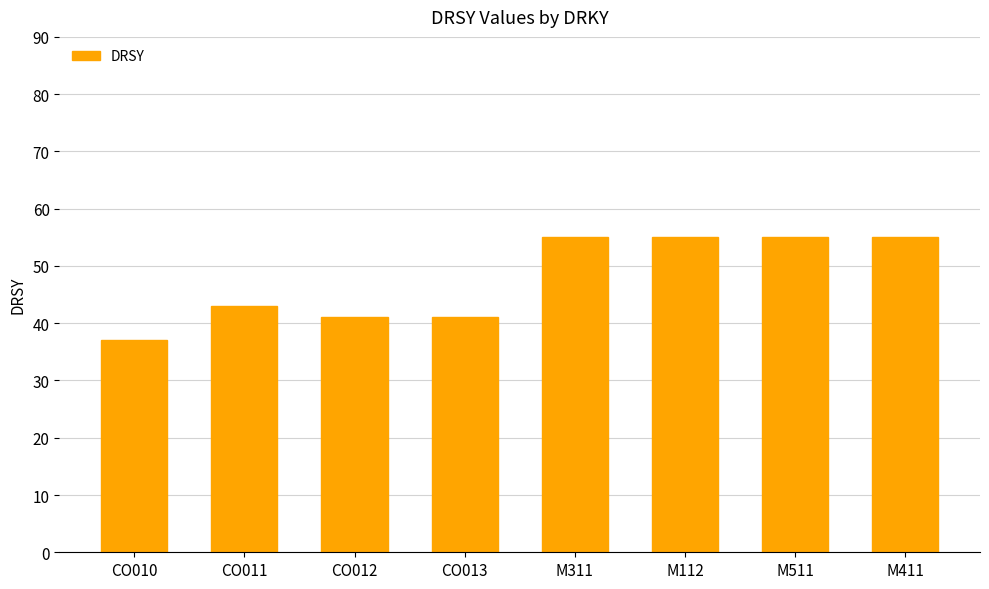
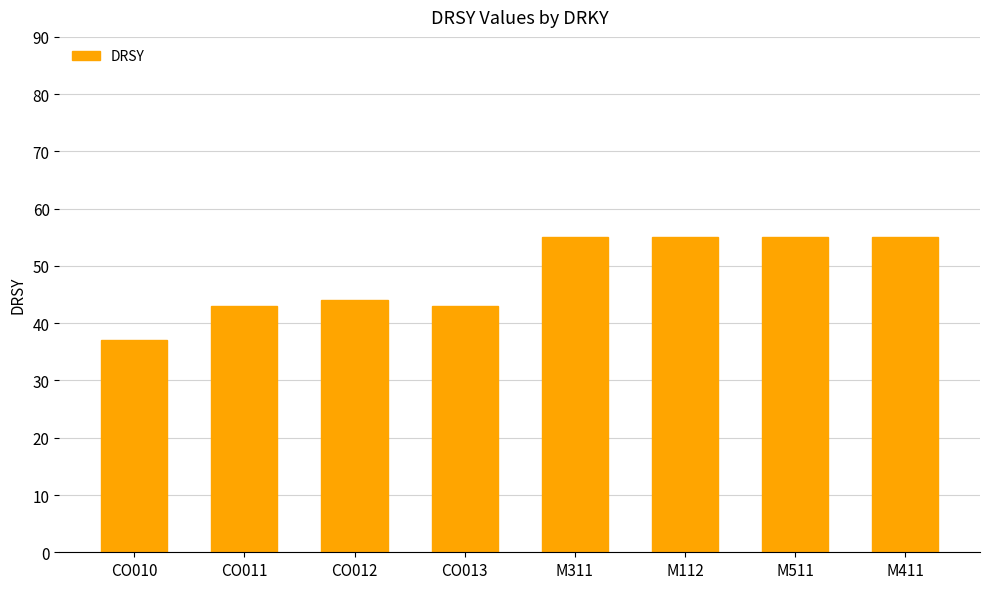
  {
    "CO010": 37,
    "CO011": 43,
-   "CO012": 41,
-   "CO013": 41,
+   "CO012": 44,
+   "CO013": 43,
    "M311": 55,
    "M112": 55,
    "M511": 55,
    "M411": 55
  }
